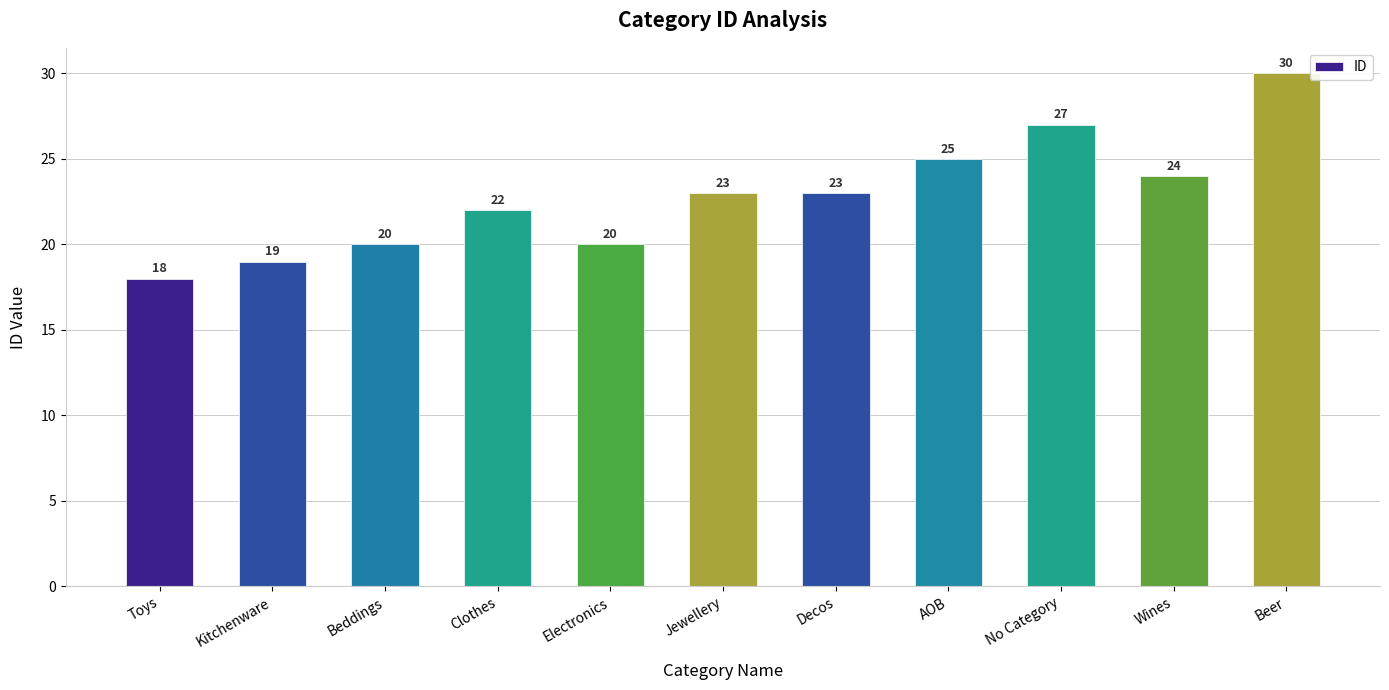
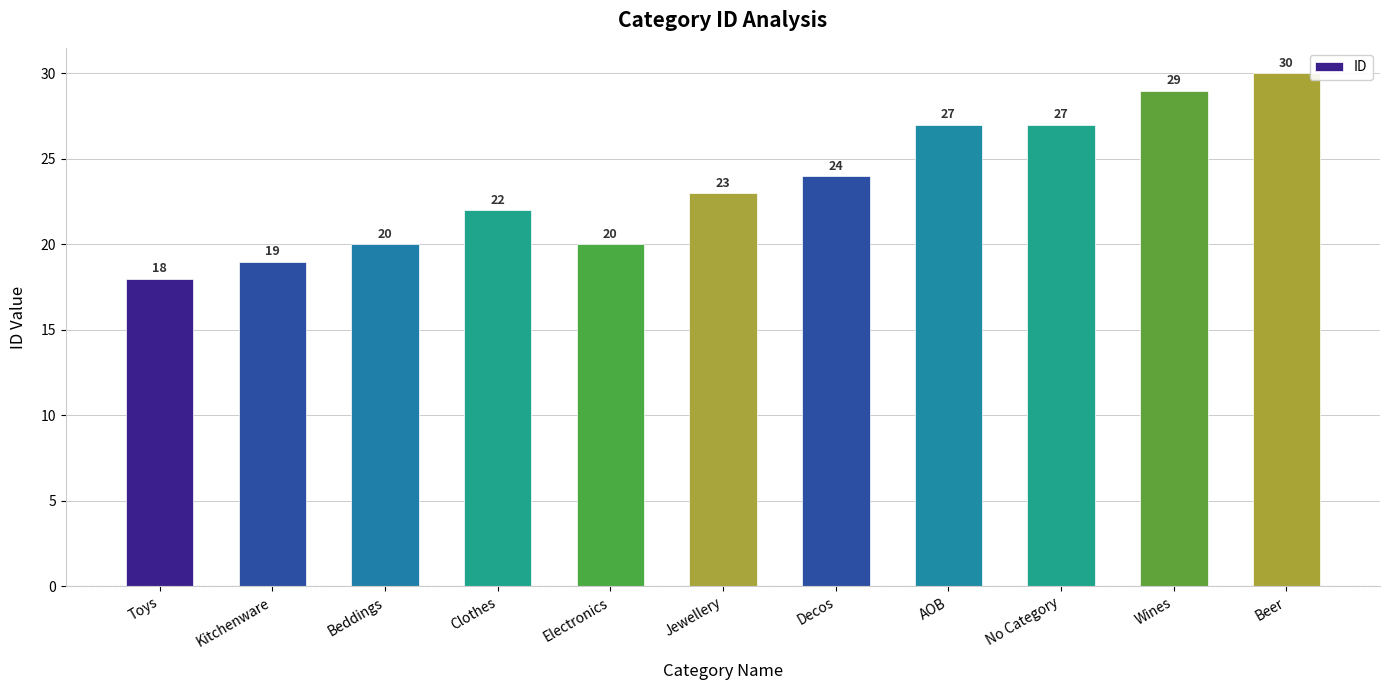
  {
    "Toys": 18,
    "Kitchenware": 19,
    "Beddings": 20,
    "Clothes": 22,
    "Electronics": 20,
    "Jewellery": 23,
-   "Decos": 23,
-   "AOB": 25,
+   "Decos": 24,
+   "AOB": 27,
    "No Category": 27,
-   "Wines": 24,
+   "Wines": 29,
    "Beer": 30
  }
